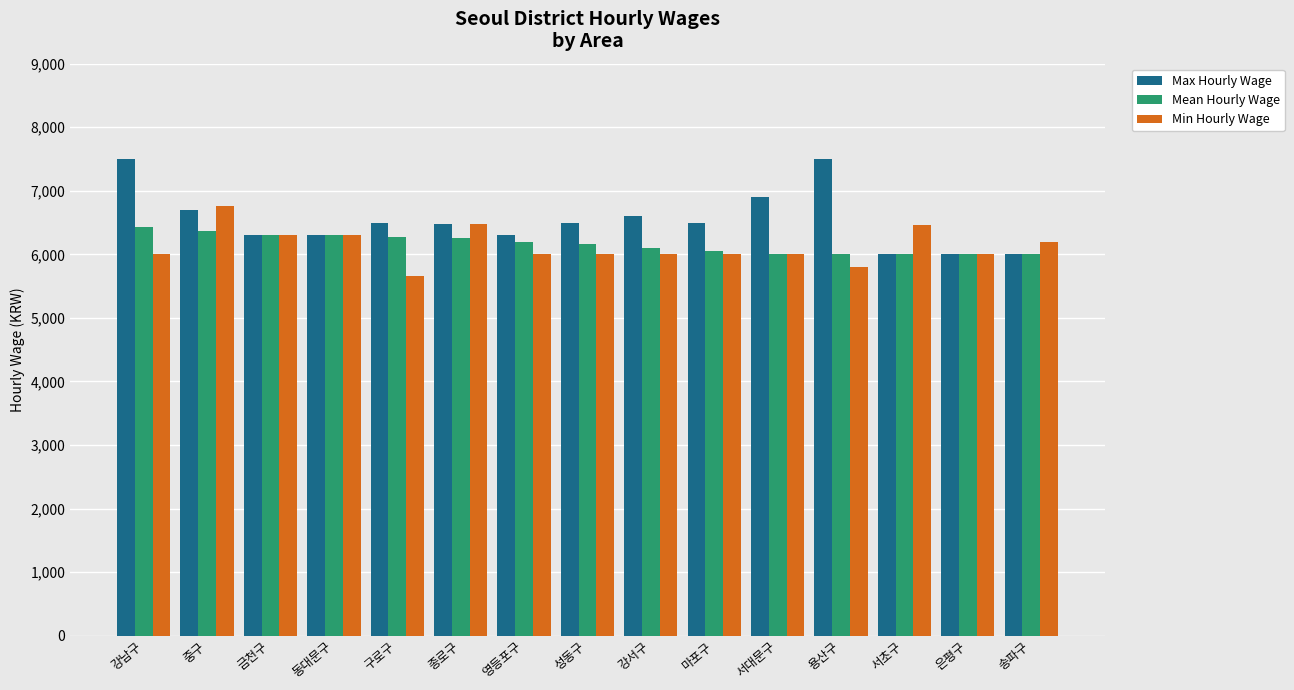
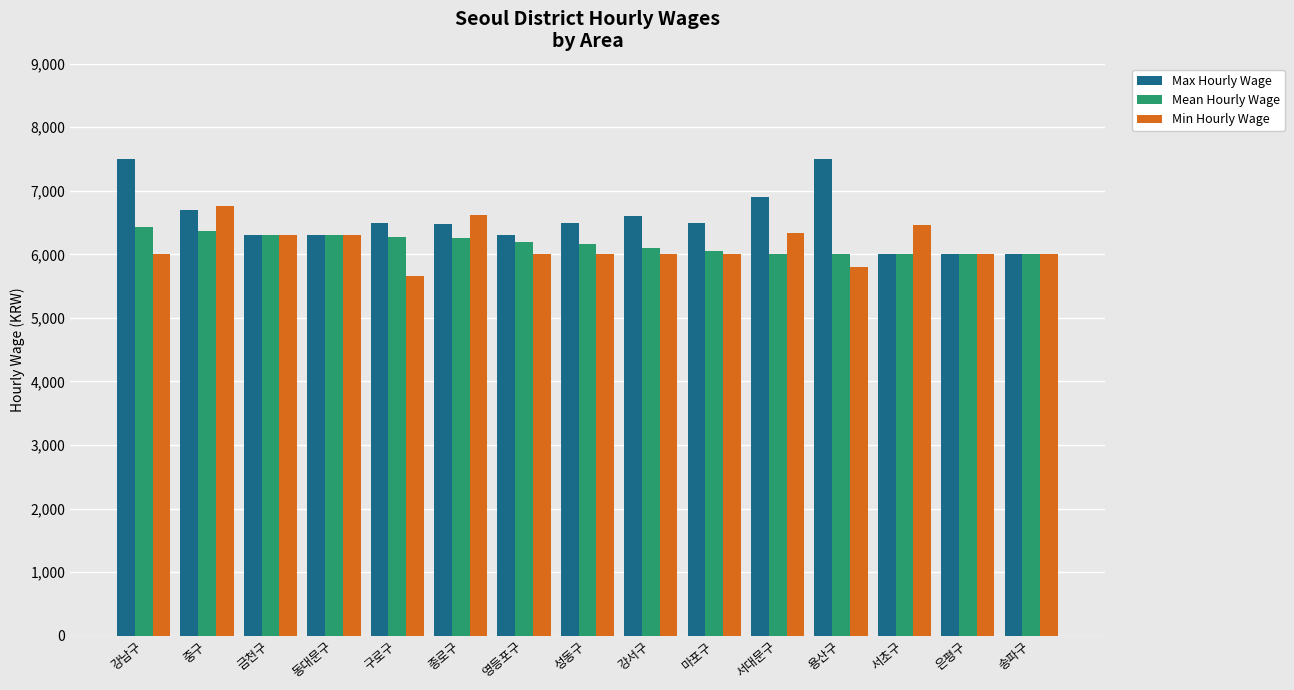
  {
    "Min Hourly Wage": {
      "강남구": "6,000",
      "중구": "6,800",
      "금천구": "6,300",
      "동대문구": "6,300",
      "구로구": "5,700",
-     "종로구": "6,500",
+     "종로구": "6,600",
      "영등포구": "6,000",
      "성동구": "6,000",
      "강서구": "6,000",
      "마포구": "6,000",
-     "서대문구": "6,000",
+     "서대문구": "6,300",
      "용산구": "5,800",
      "서초구": "6,500",
      "은평구": "6,000",
-     "송파구": "6,200"
+     "송파구": "6,000"
    }
  }
